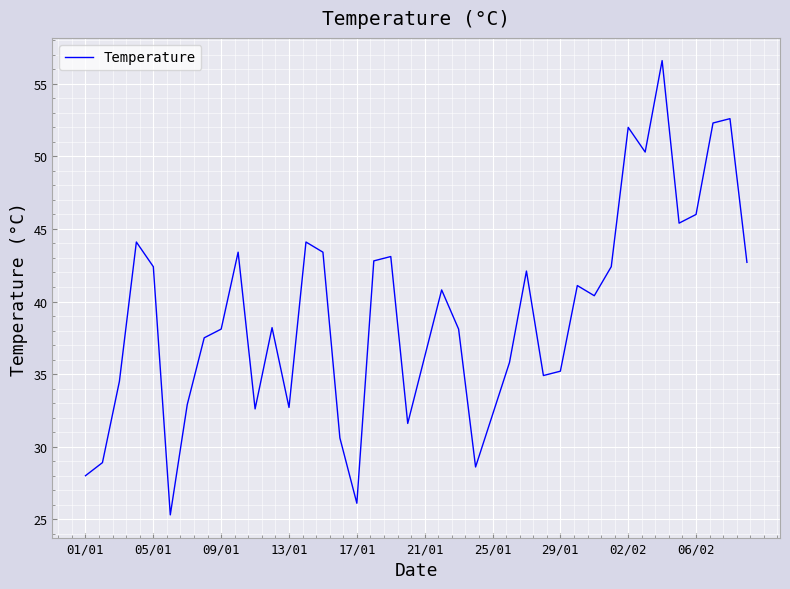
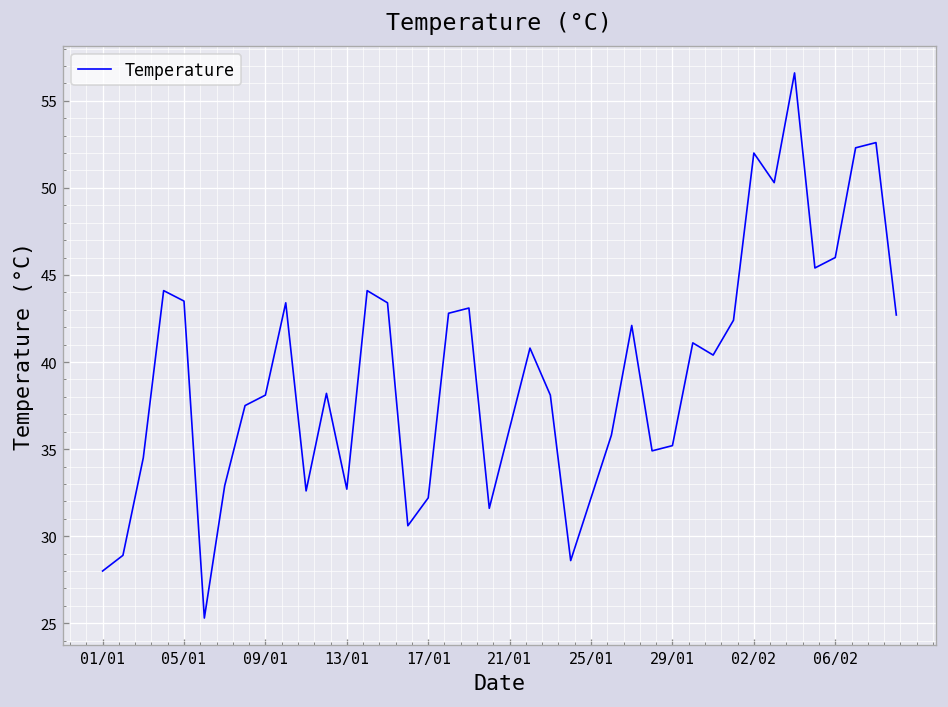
  {
    "01/01": 28.0,
-   "05/01": 42.4,
+   "05/01": 43.5,
    "09/01": 38.1,
    "13/01": 32.7,
-   "17/01": 26.1,
+   "17/01": 32.2,
    "21/01": 36.2,
    "25/01": 32.2,
    "29/01": 35.2,
    "02/02": 52.0,
    "06/02": 46.0
  }
